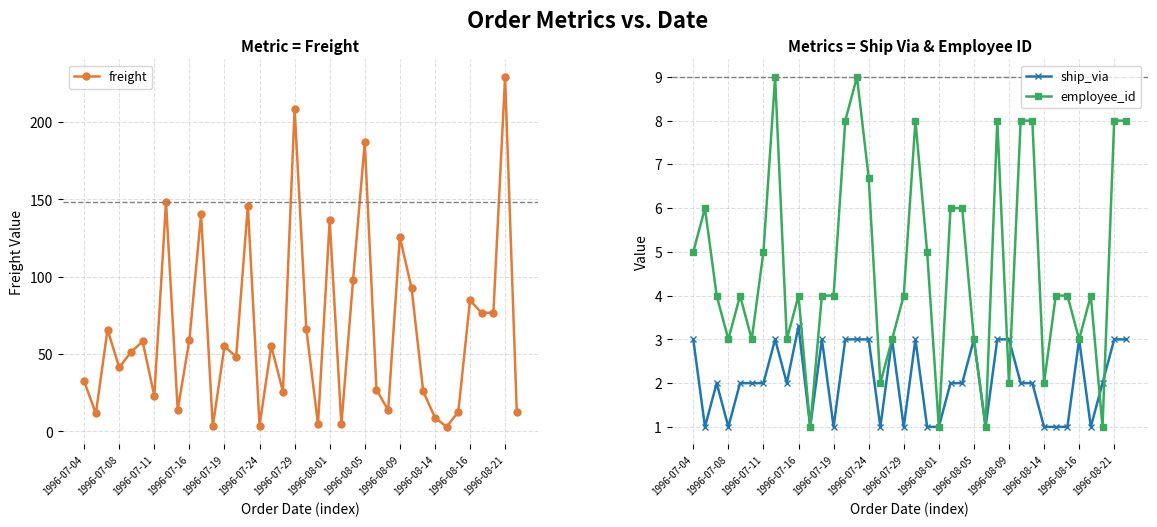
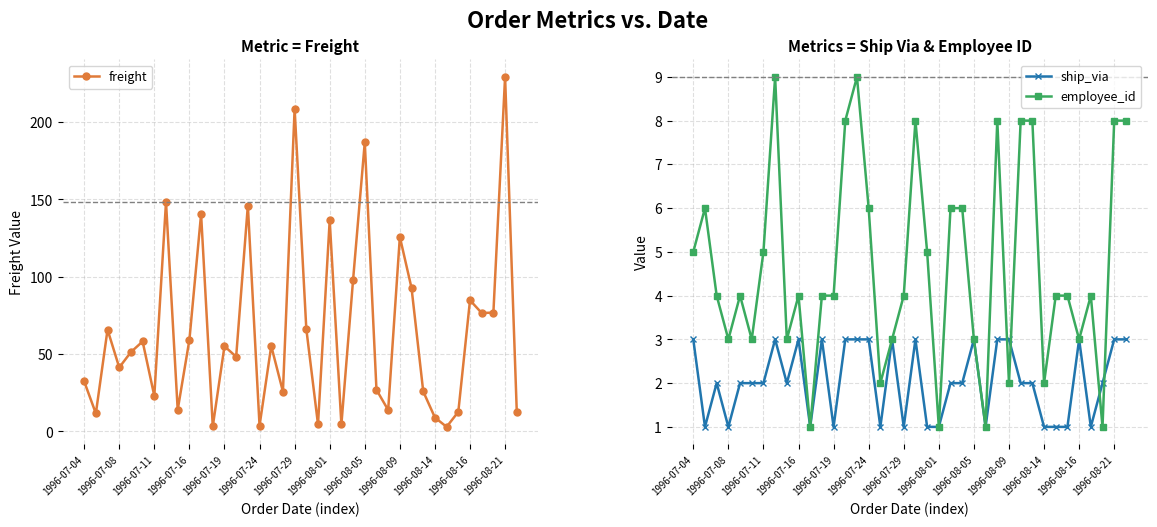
  {
    "Metric = Freight": {
      "1996-07-04": 32,
      "1996-07-11": 23,
      "1996-07-16": 59,
      "1996-07-19": 55,
      "1996-07-24": 4,
      "1996-07-29": 209,
      "1996-08-05": 187,
      "1996-08-09": 126,
      "1996-08-16": 85,
      "1996-08-21": 229
    },
    "Metrics = Ship Via & Employee ID": {
      "ship_via": {
        "1996-07-04": 3.0,
        "1996-07-11": 2.0,
-       "1996-07-16": 3.3,
+       "1996-07-16": 3.0,
        "1996-07-19": 1.0,
        "1996-07-24": 3.0,
        "1996-07-29": 1.0,
        "1996-08-09": 3.0,
        "1996-08-21": 3.0
      },
      "employee_id": {
        "1996-07-04": 5.0,
        "1996-07-11": 5.0,
        "1996-07-16": 4.0,
        "1996-07-19": 4.0,
-       "1996-07-24": 6.7,
+       "1996-07-24": 6.0,
        "1996-07-29": 4.0,
        "1996-08-09": 2.0,
        "1996-08-21": 8.0
      }
    }
  }
